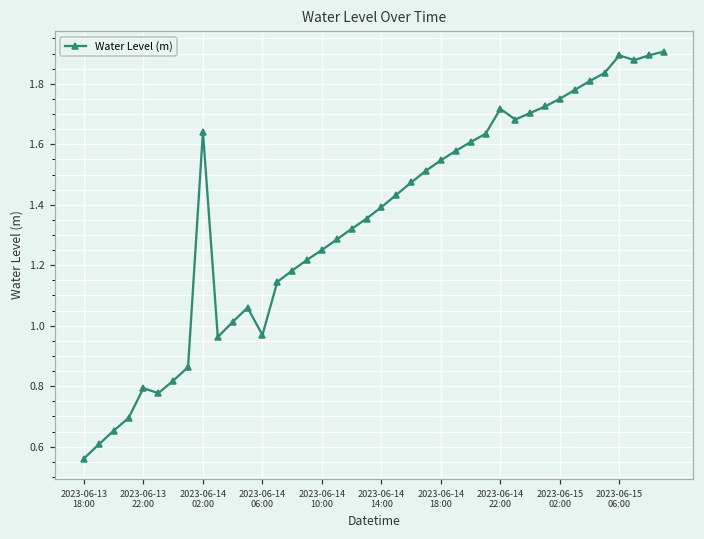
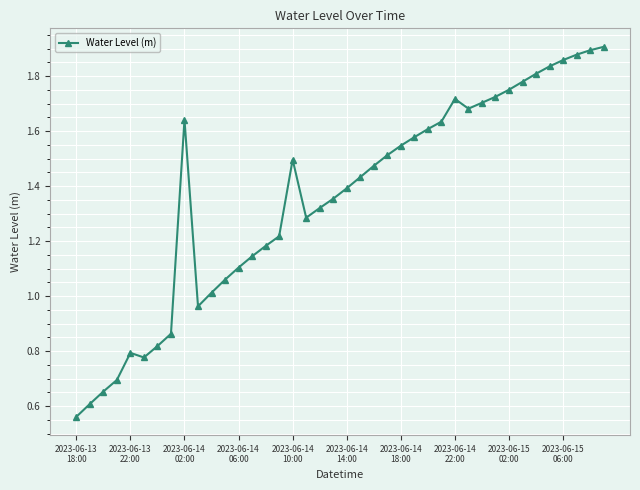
  {
    "2023-06-13 18:00": 0.56,
    "2023-06-13 22:00": 0.79,
    "2023-06-14 02:00": 1.64,
-   "2023-06-14 06:00": 0.97,
-   "2023-06-14 10:00": 1.25,
+   "2023-06-14 06:00": 1.10,
+   "2023-06-14 10:00": 1.50,
    "2023-06-14 14:00": 1.39,
    "2023-06-14 18:00": 1.55,
    "2023-06-14 22:00": 1.72,
    "2023-06-15 02:00": 1.75,
-   "2023-06-15 06:00": 1.89
+   "2023-06-15 06:00": 1.86
  }
